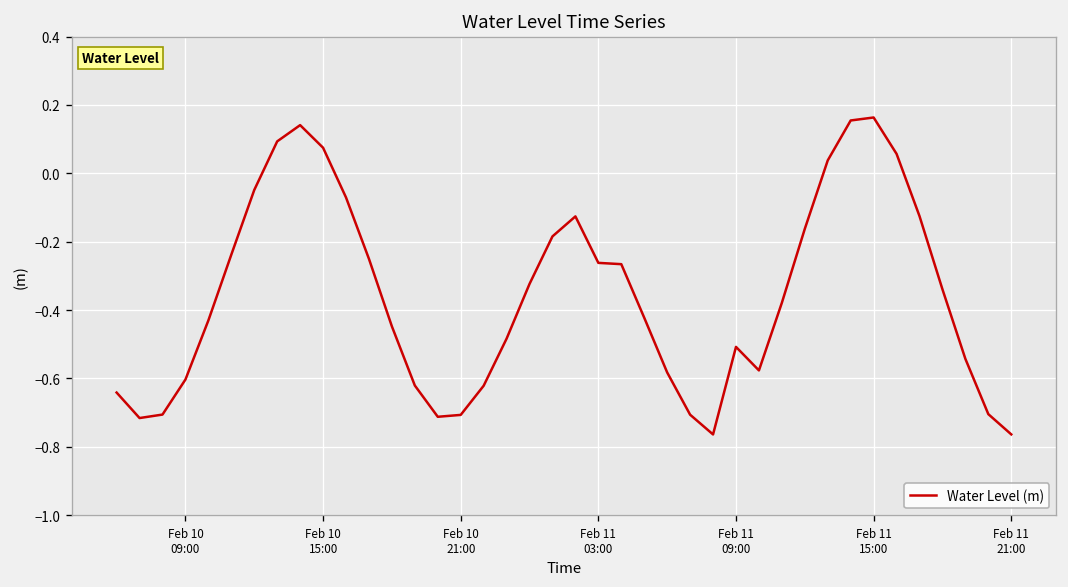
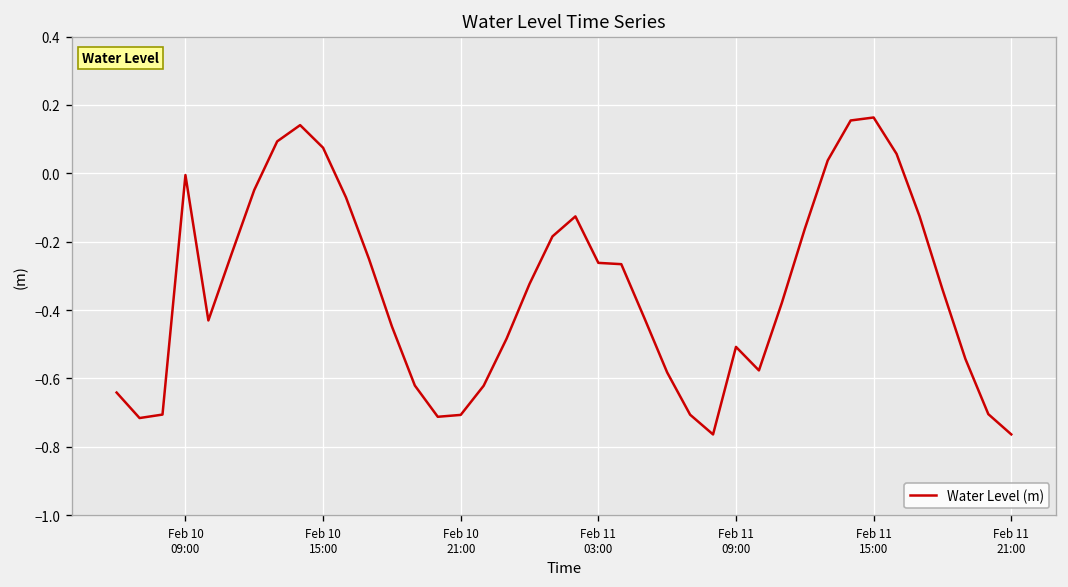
  {
-   "Feb 10 09:00": -0.60,
+   "Feb 10 09:00": -0.01,
    "Feb 10 15:00": 0.07,
    "Feb 10 21:00": -0.71,
    "Feb 11 03:00": -0.26,
    "Feb 11 09:00": -0.51,
    "Feb 11 15:00": 0.16,
    "Feb 11 21:00": -0.76
  }
